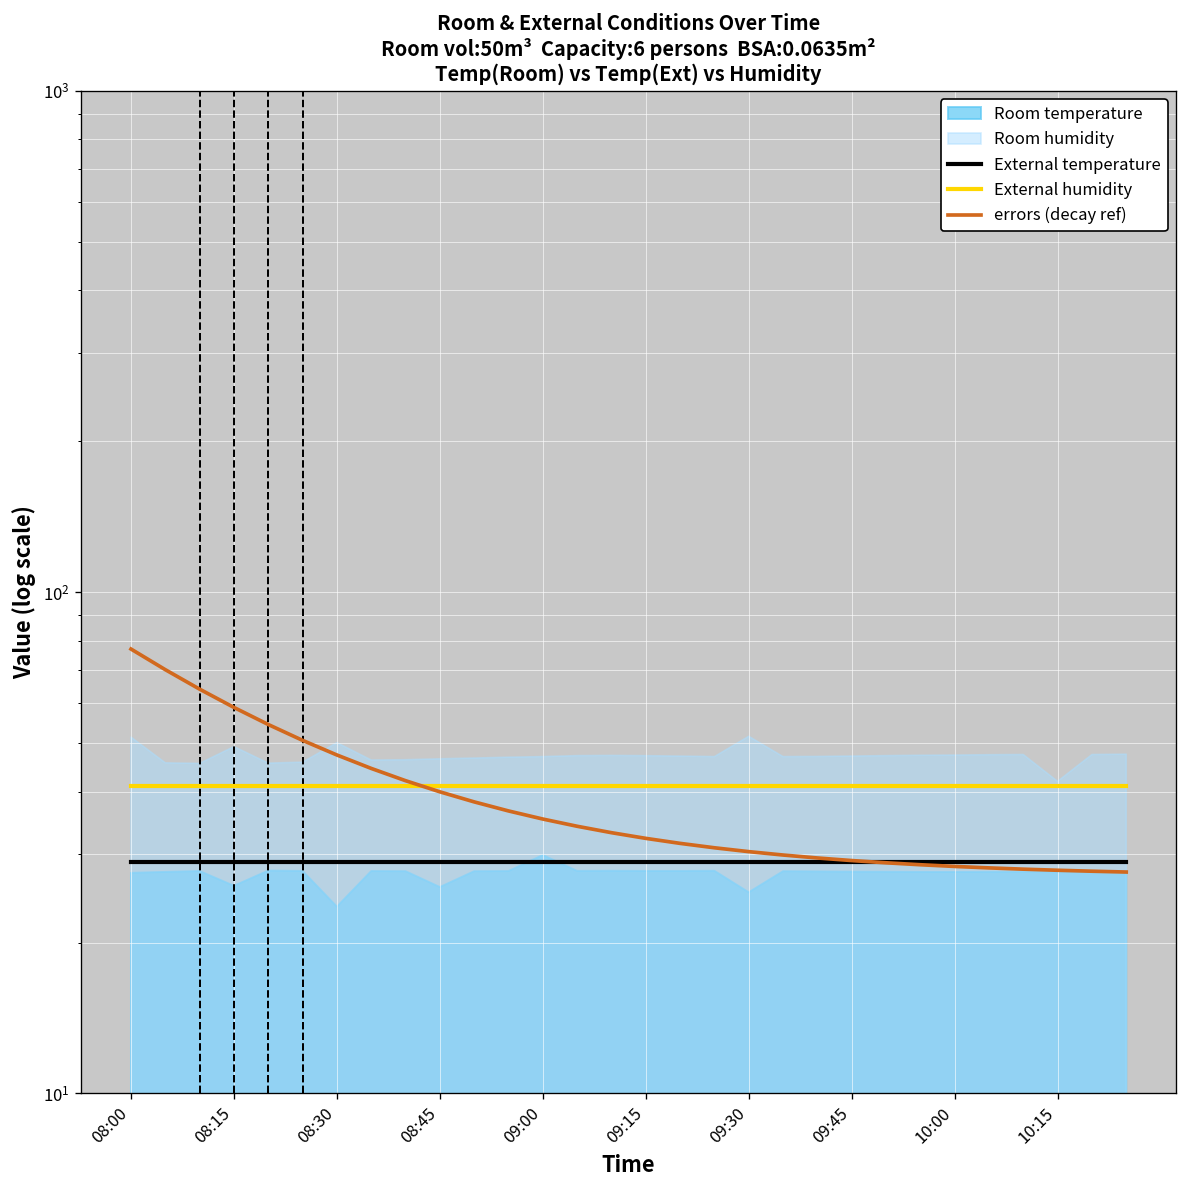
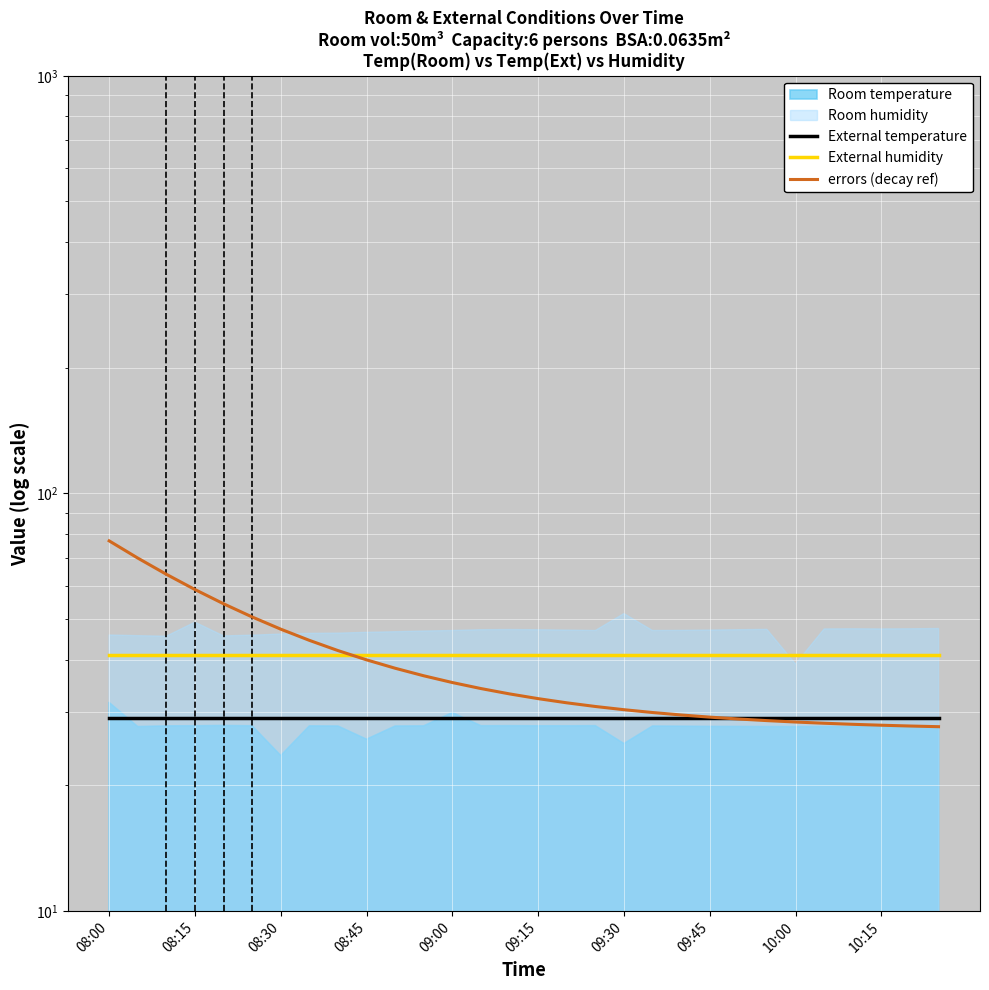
  {
    "Room temperature": {
-     "08:00": 28,
-     "08:15": 26,
+     "08:00": 32,
+     "08:15": 28,
      "08:30": 24,
      "08:45": 26,
      "09:00": 30,
      "09:15": 28,
      "09:30": 25,
      "09:45": 28,
      "10:00": 28
    },
    "External temperature": {
      "08:00": 29,
      "08:15": 29,
      "08:30": 29,
      "08:45": 29,
      "09:00": 29,
      "09:15": 29,
      "09:30": 29,
      "10:00": 29,
      "10:15": 29
    },
    "Room humidity": {
-     "08:00": 51,
+     "08:00": 46,
      "08:15": 49,
-     "08:30": 50,
+     "08:30": 46,
      "08:45": 47,
      "09:00": 47,
      "09:15": 47,
      "09:30": 52,
      "09:45": 47,
-     "10:00": 47,
-     "10:15": 42
+     "10:00": 39,
+     "10:15": 47
    },
    "External humidity": {
      "08:00": 41,
      "08:15": 41,
      "08:30": 41,
      "08:45": 41,
      "09:00": 41,
      "09:15": 41,
      "09:30": 41,
      "09:45": 41,
      "10:00": 41,
      "10:15": 41
    },
    "errors (decay ref)": {
      "08:00": 77,
      "08:15": 59,
      "08:30": 47,
      "08:45": 40,
      "09:00": 35,
      "09:15": 32,
      "09:30": 30,
      "10:00": 28
    }
  }
